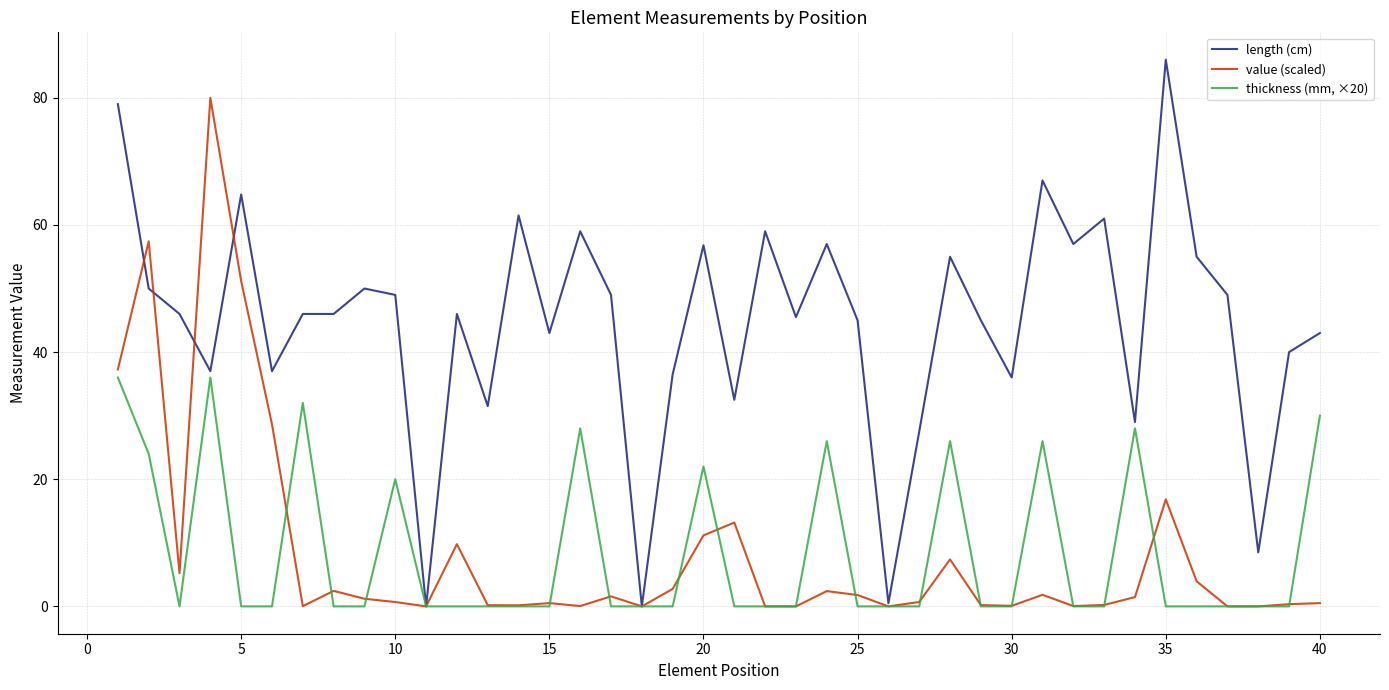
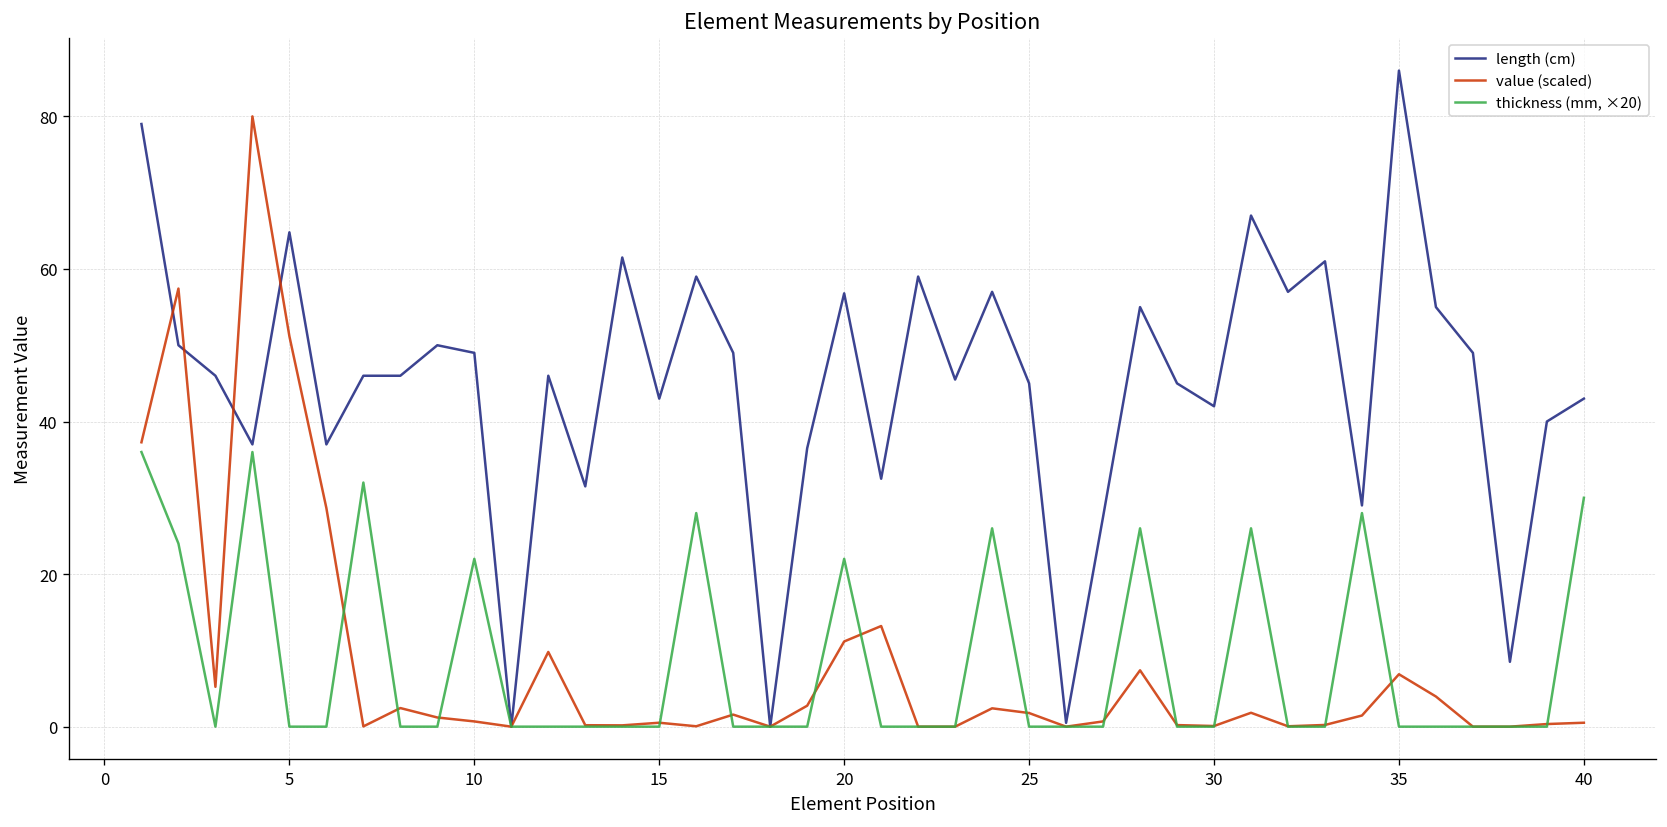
  {
    "length (cm)": {
      "5": 65,
      "10": 49,
      "15": 43,
      "20": 57,
      "25": 45,
-     "30": 36,
+     "30": 42,
      "35": 86,
      "40": 43
    },
    "value (scaled)": {
      "5": 51,
      "10": 1,
      "15": 1,
      "20": 11,
      "25": 2,
-     "35": 17,
+     "35": 7,
      "40": 1
    },
    "thickness (mm, ×20)": {
      "5": 0,
-     "10": 20,
+     "10": 22,
      "15": 0,
      "20": 22,
      "25": 0,
      "35": 0,
      "40": 30
    }
  }
